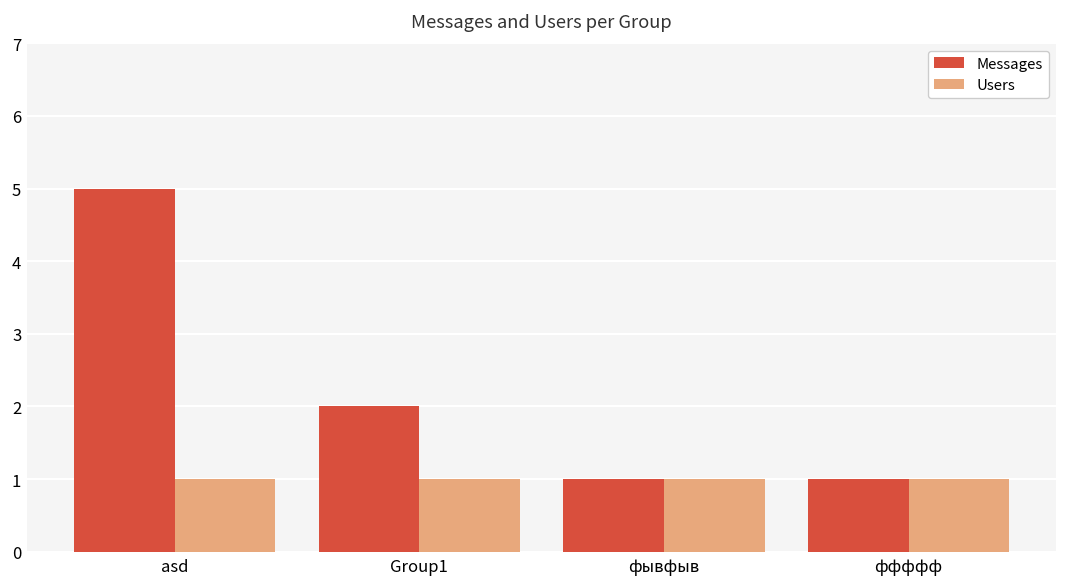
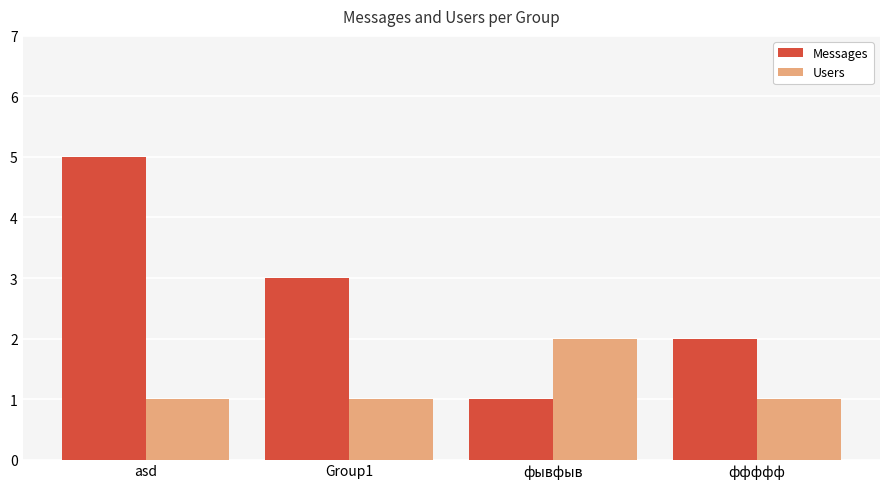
  {
    "Messages": {
      "asd": 5,
-     "Group1": 2,
+     "Group1": 3,
      "фывфыв": 1,
-     "ффффф": 1
+     "ффффф": 2
    },
    "Users": {
      "asd": 1,
      "Group1": 1,
-     "фывфыв": 1,
+     "фывфыв": 2,
      "ффффф": 1
    }
  }
